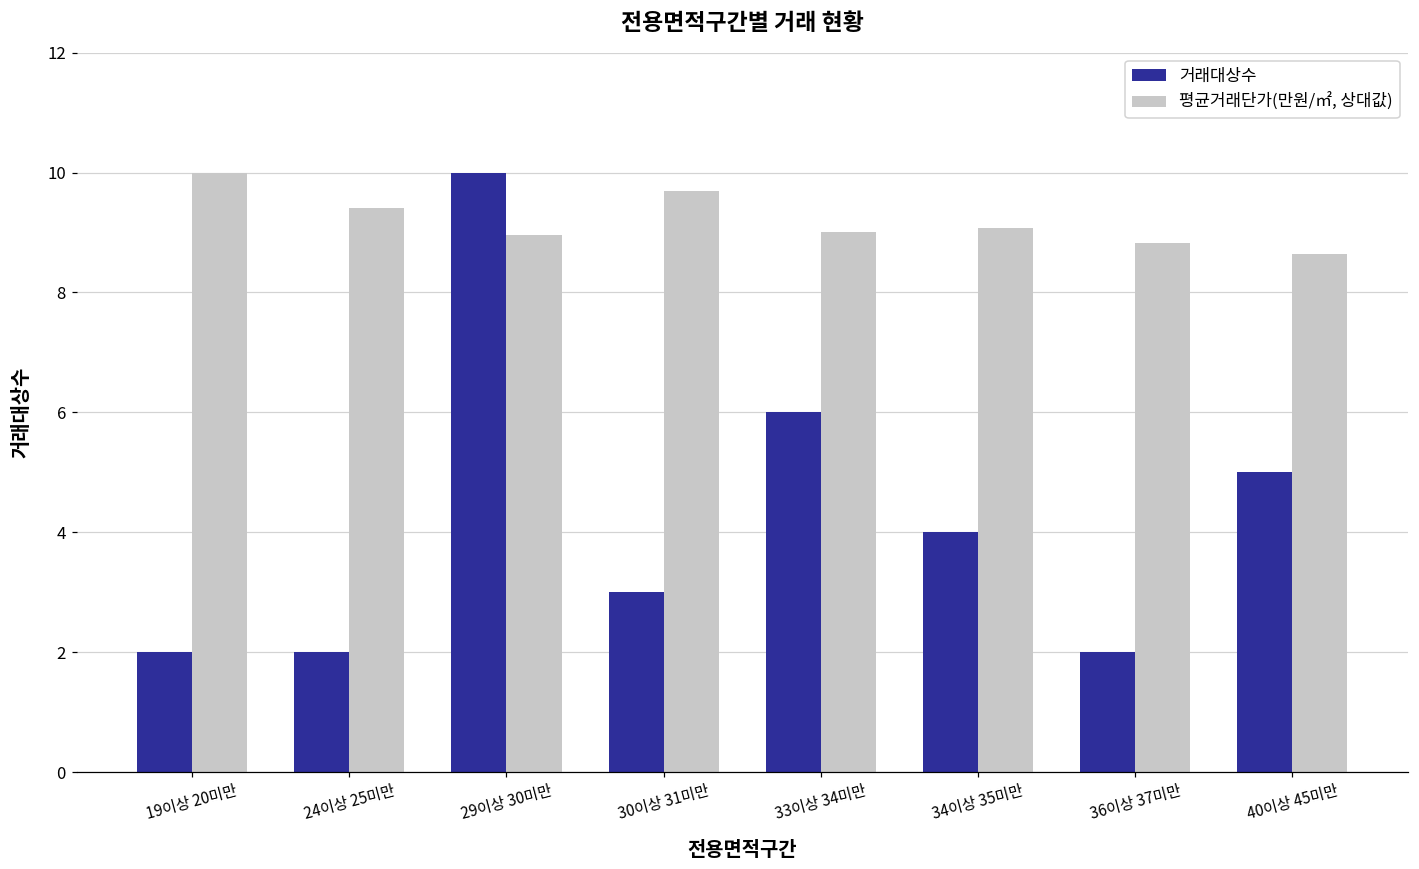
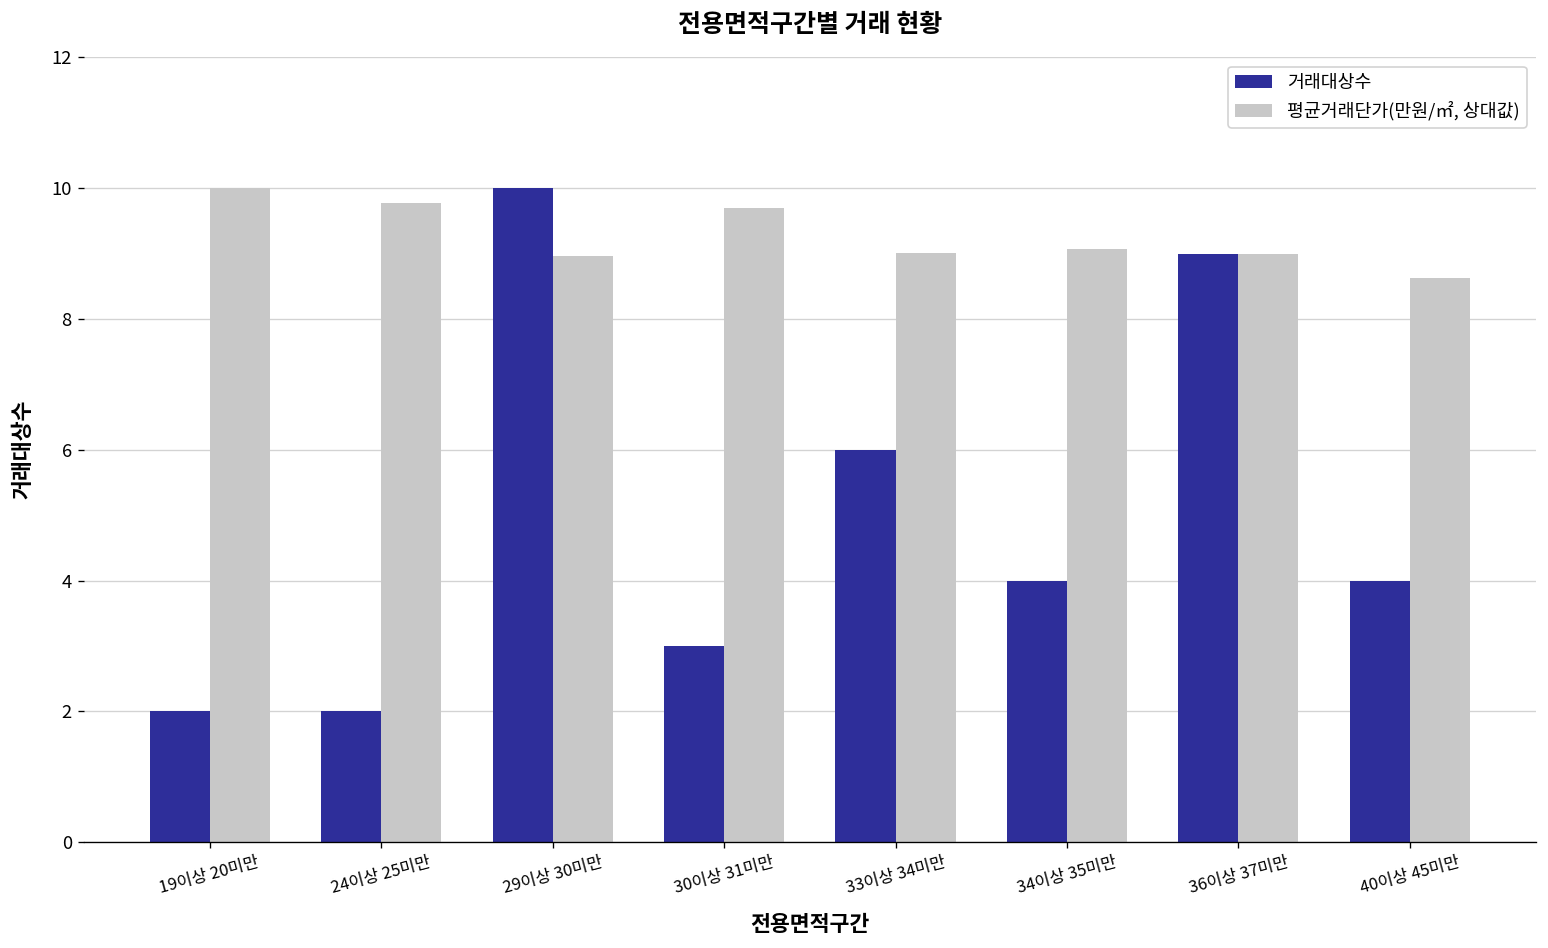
  {
    "거래대상수": {
      "19이상 20미만": 2,
      "24이상 25미만": 2,
      "29이상 30미만": 10,
      "30이상 31미만": 3,
      "33이상 34미만": 6,
      "34이상 35미만": 4,
-     "36이상 37미만": 2,
-     "40이상 45미만": 5
+     "36이상 37미만": 9,
+     "40이상 45미만": 4
    },
    "평균거래단가(만원/㎡, 상대값)": {
      "19이상 20미만": 10.0,
-     "24이상 25미만": 9.4,
+     "24이상 25미만": 9.8,
      "29이상 30미만": 9.0,
      "30이상 31미만": 9.7,
      "33이상 34미만": 9.0,
      "34이상 35미만": 9.1,
-     "36이상 37미만": 8.8,
+     "36이상 37미만": 9.0,
      "40이상 45미만": 8.6
    }
  }
